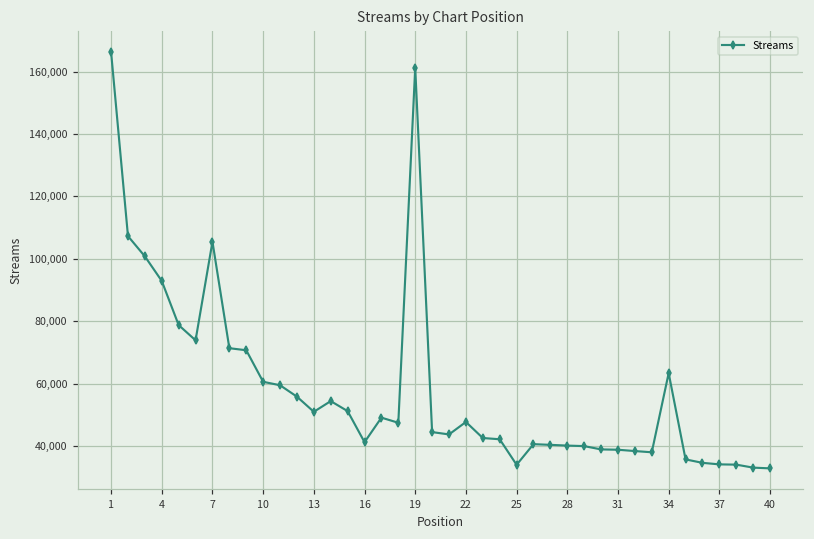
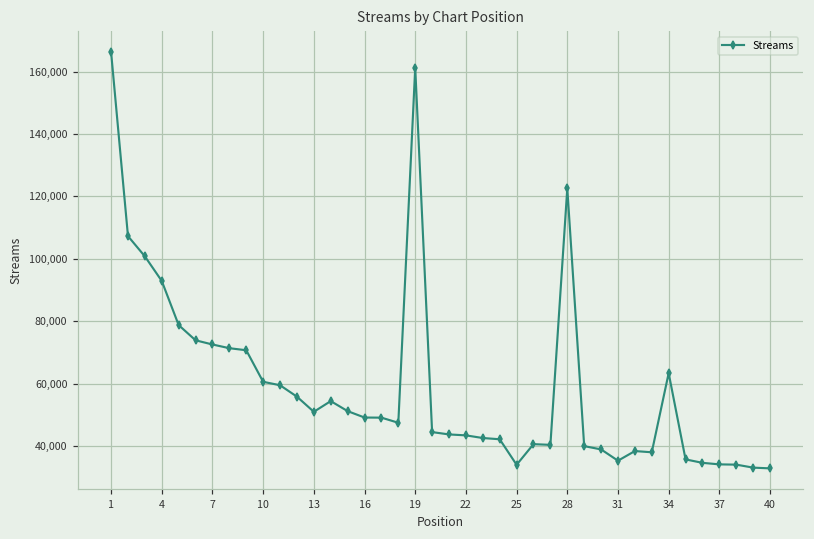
  {
    "1": "166,000",
    "4": "93,000",
-   "7": "105,000",
+   "7": "73,000",
    "10": "61,000",
    "13": "51,000",
-   "16": "41,000",
+   "16": "49,000",
    "19": "161,000",
-   "22": "48,000",
+   "22": "43,000",
    "25": "34,000",
-   "28": "40,000",
-   "31": "39,000",
+   "28": "123,000",
+   "31": "35,000",
    "34": "63,000",
    "37": "34,000",
    "40": "33,000"
  }
